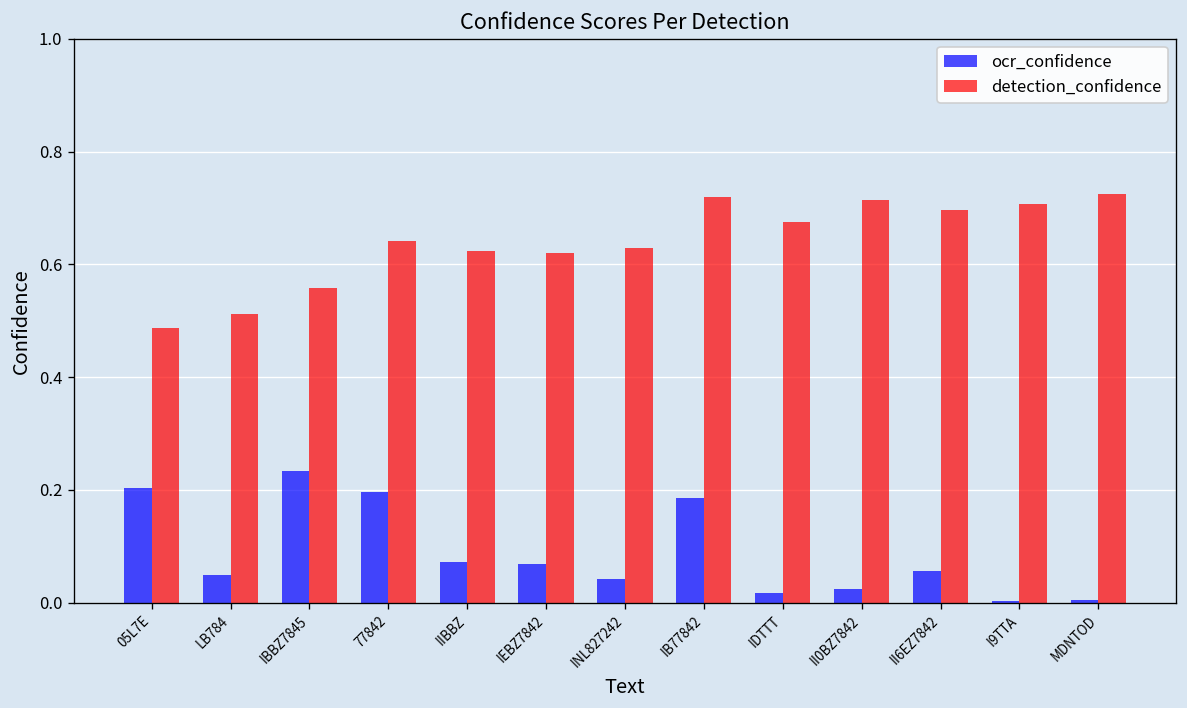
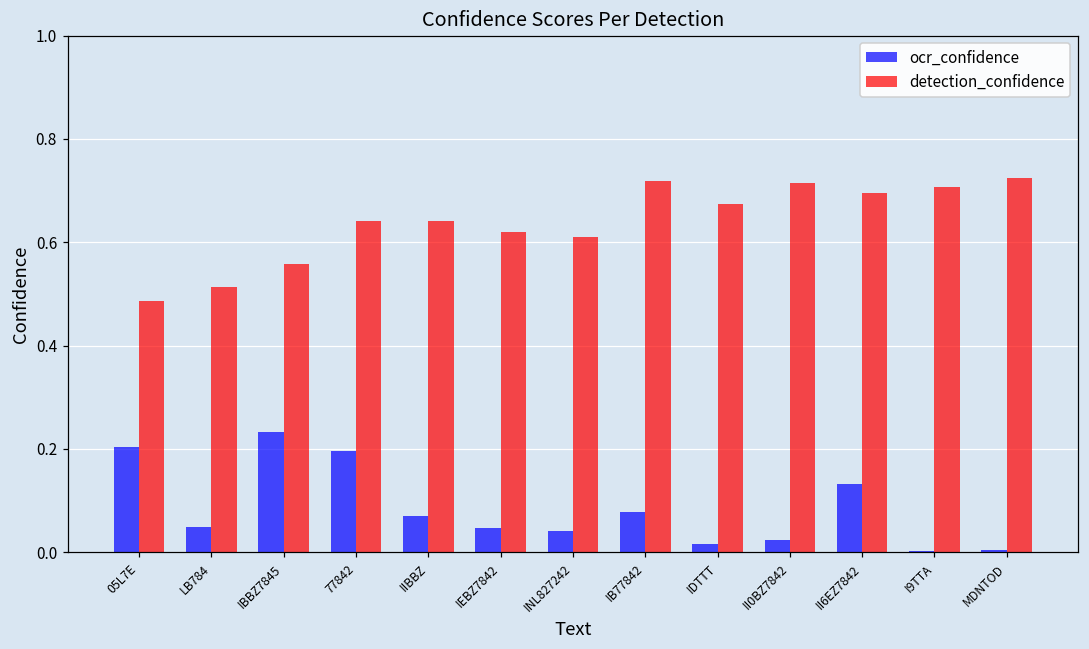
  {
    "ocr_confidence": {
      "05L7E": 0.20,
      "LB784": 0.05,
      "IBBZ7845": 0.23,
      "77842": 0.20,
      "IIBBZ": 0.07,
-     "IEBZ7842": 0.07,
+     "IEBZ7842": 0.05,
      "INL827242": 0.04,
-     "IB77842": 0.19,
+     "IB77842": 0.08,
      "IDTTT": 0.02,
      "II0BZ7842": 0.02,
-     "II6EZ7842": 0.06
+     "II6EZ7842": 0.13
    },
    "detection_confidence": {
      "05L7E": 0.49,
      "LB784": 0.51,
      "IBBZ7845": 0.56,
      "77842": 0.64,
-     "IIBBZ": 0.62,
+     "IIBBZ": 0.64,
      "IEBZ7842": 0.62,
-     "INL827242": 0.63,
+     "INL827242": 0.61,
      "IB77842": 0.72,
      "IDTTT": 0.67,
      "II0BZ7842": 0.71,
      "II6EZ7842": 0.70,
      "I9TTA": 0.71,
      "MDNTOD": 0.72
    }
  }
